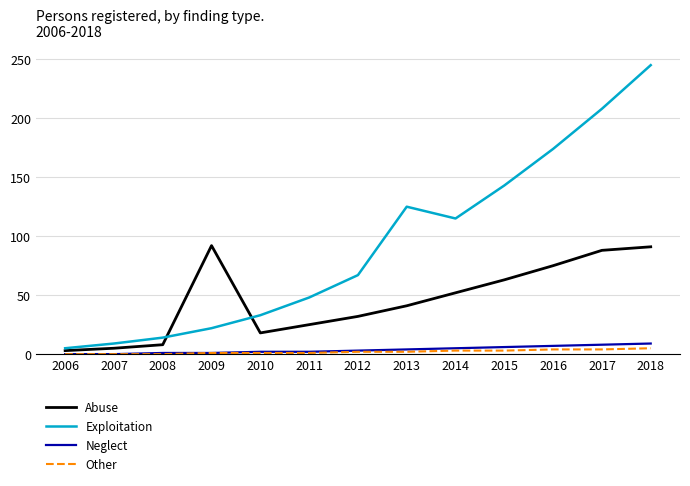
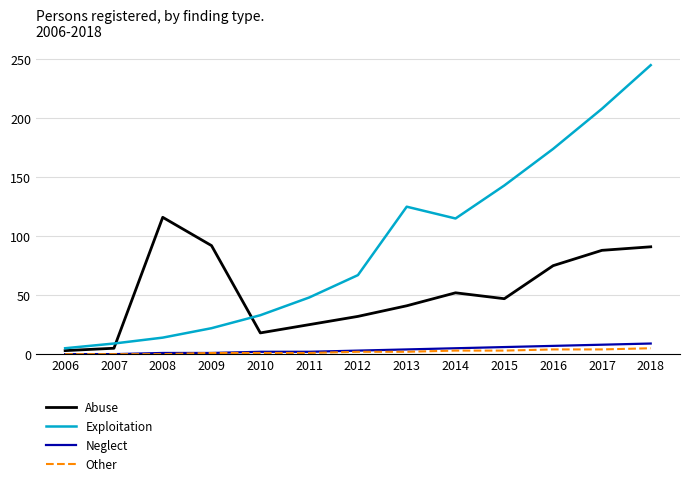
  {
    "Abuse": {
      "2007": 5,
-     "2008": 8,
+     "2008": 116,
      "2009": 92,
      "2010": 18,
      "2011": 25,
      "2012": 32,
      "2013": 41,
      "2014": 52,
-     "2015": 63,
+     "2015": 47,
      "2016": 75,
      "2017": 88,
      "2018": 91
    },
    "Exploitation": {
      "2007": 9,
      "2008": 14,
      "2009": 22,
      "2010": 33,
      "2011": 48,
      "2012": 67,
      "2013": 125,
      "2014": 115,
      "2015": 143,
      "2016": 174,
      "2017": 208,
      "2018": 245
    },
    "Neglect": {
      "2015": 6,
      "2016": 7,
      "2017": 8,
      "2018": 9
    },
    "Other": {
      "2015": 3,
      "2016": 4,
      "2017": 4,
      "2018": 5
    }
  }
